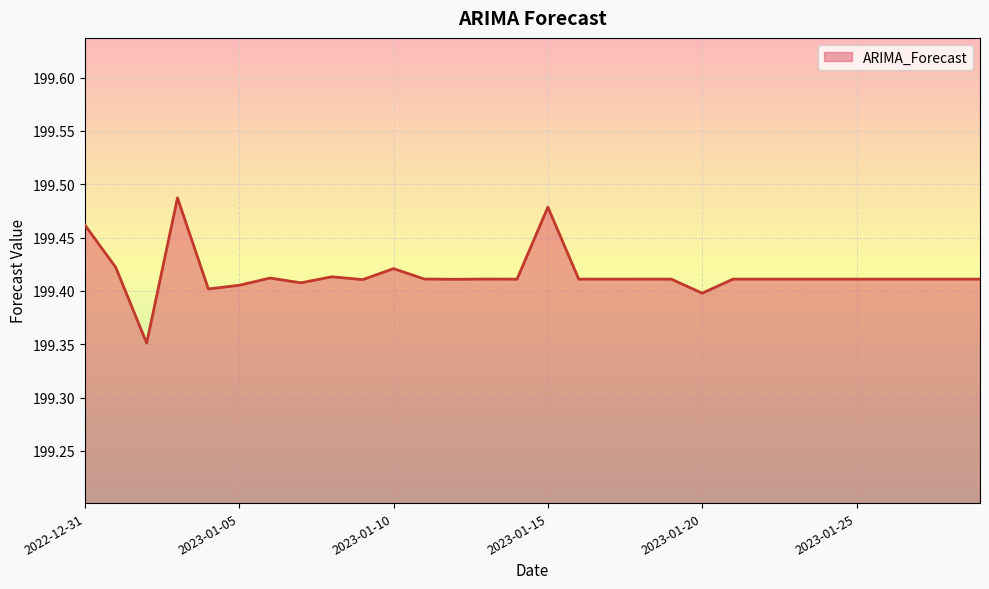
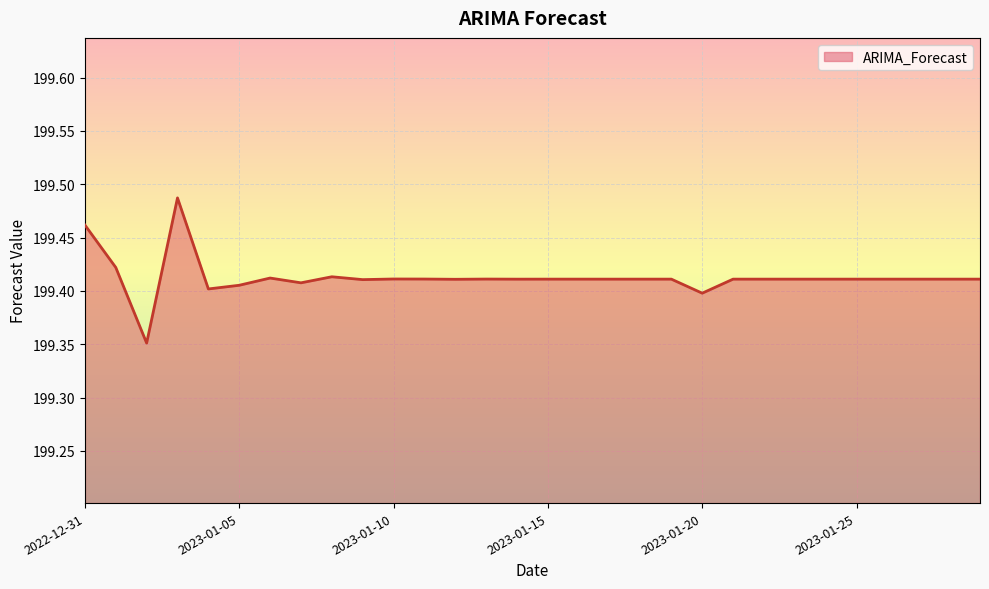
  {
    "2022-12-31": 199.462,
    "2023-01-05": 199.405,
-   "2023-01-10": 199.421,
-   "2023-01-15": 199.479,
+   "2023-01-10": 199.411,
+   "2023-01-15": 199.411,
    "2023-01-20": 199.398,
    "2023-01-25": 199.411
  }
